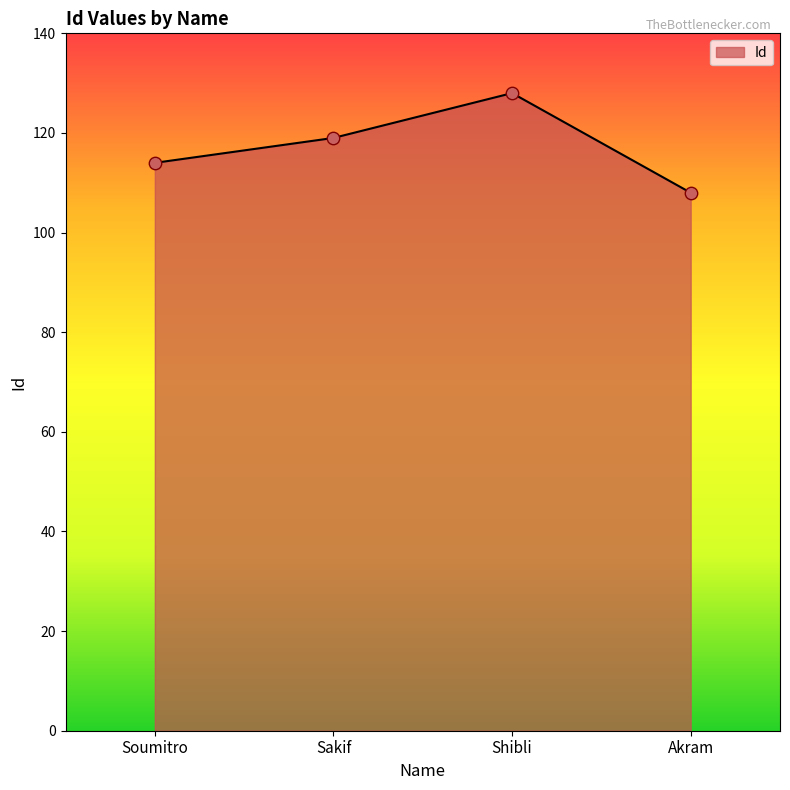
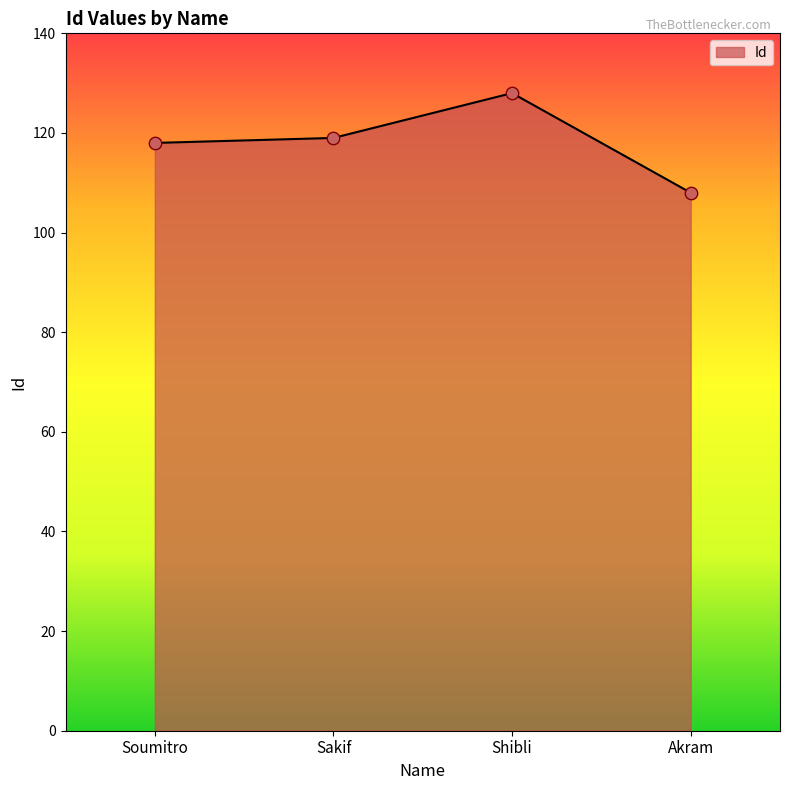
  {
-   "Soumitro": 114,
+   "Soumitro": 118,
    "Sakif": 119,
    "Shibli": 128,
    "Akram": 108
  }
